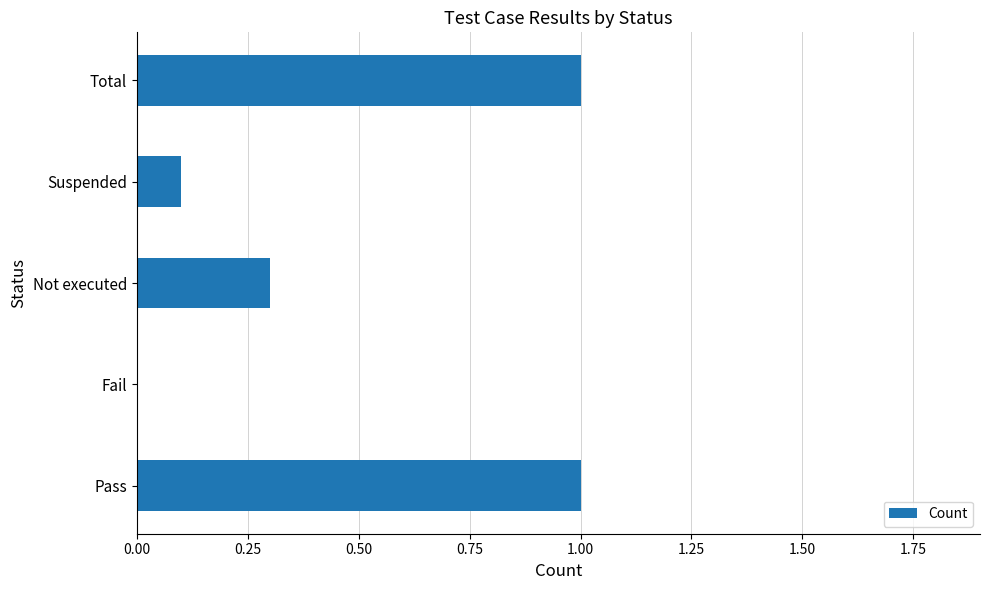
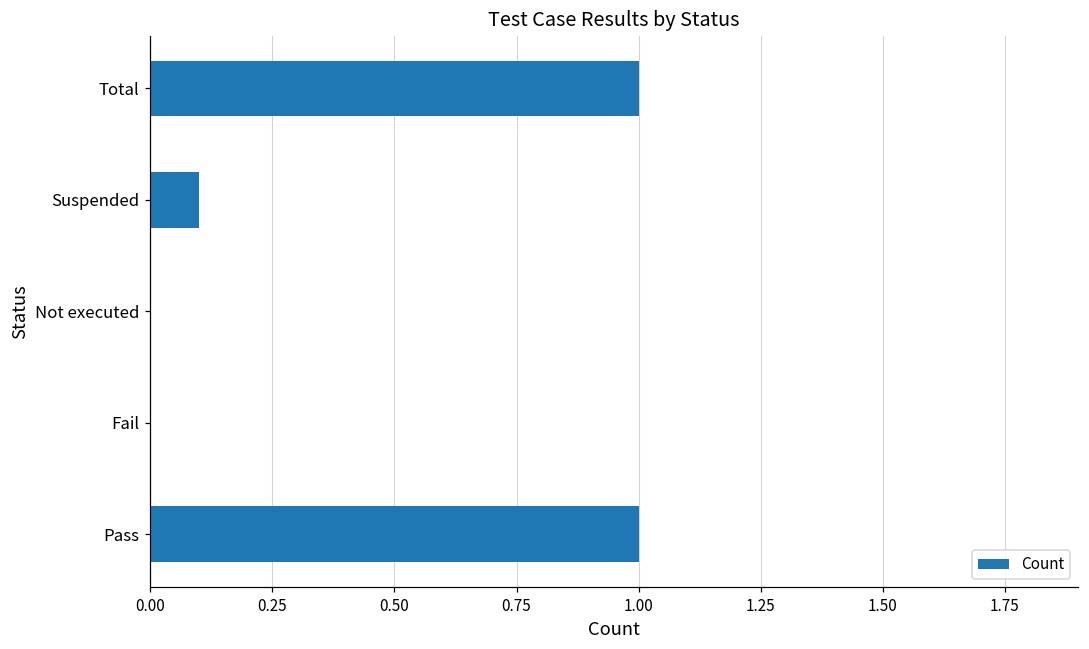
  {
    "Total": 1.0,
    "Suspended": 0.1,
-   "Not executed": 0.3,
+   "Not executed": 0.0,
    "Fail": 0.0,
    "Pass": 1.0
  }
